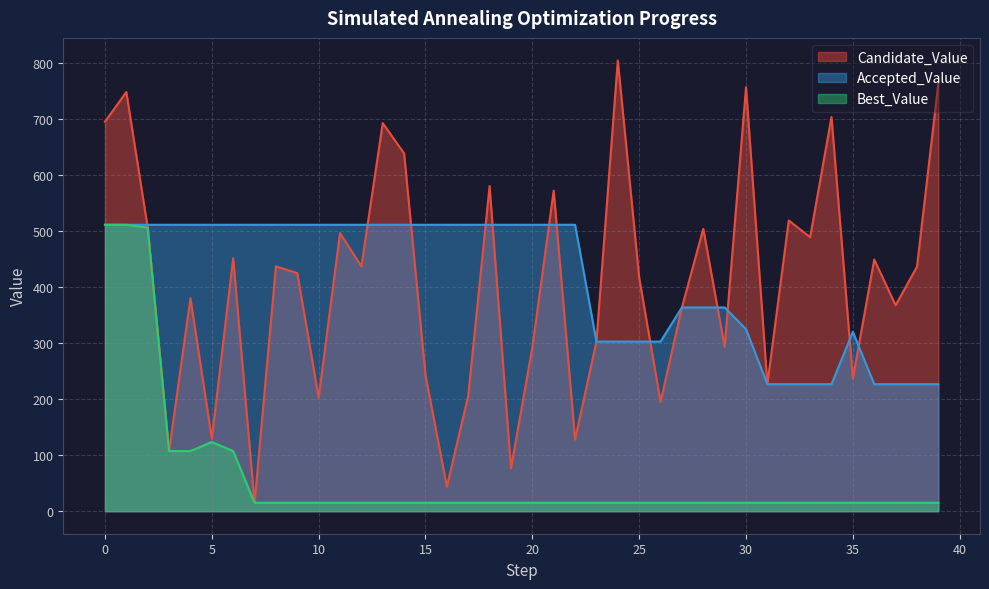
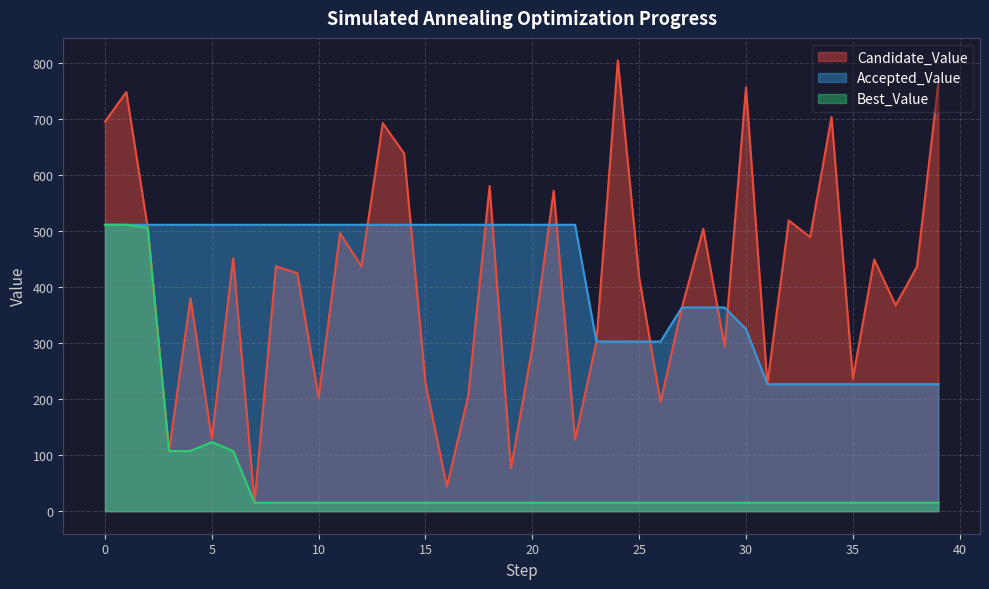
  {
    "Candidate_Value": {
      "0": 690,
      "5": 130,
      "10": 200,
-     "15": 240,
+     "15": 230,
      "20": 290,
      "25": 420,
      "30": 760,
      "35": 240
    },
    "Accepted_Value": {
      "5": 510,
      "10": 510,
      "15": 510,
      "20": 510,
      "25": 300,
      "30": 320,
-     "35": 320
+     "35": 230
    },
    "Best_Value": {
      "5": 120,
      "10": 20,
      "15": 20,
      "20": 20,
      "25": 20,
      "30": 20,
      "35": 20
    }
  }
